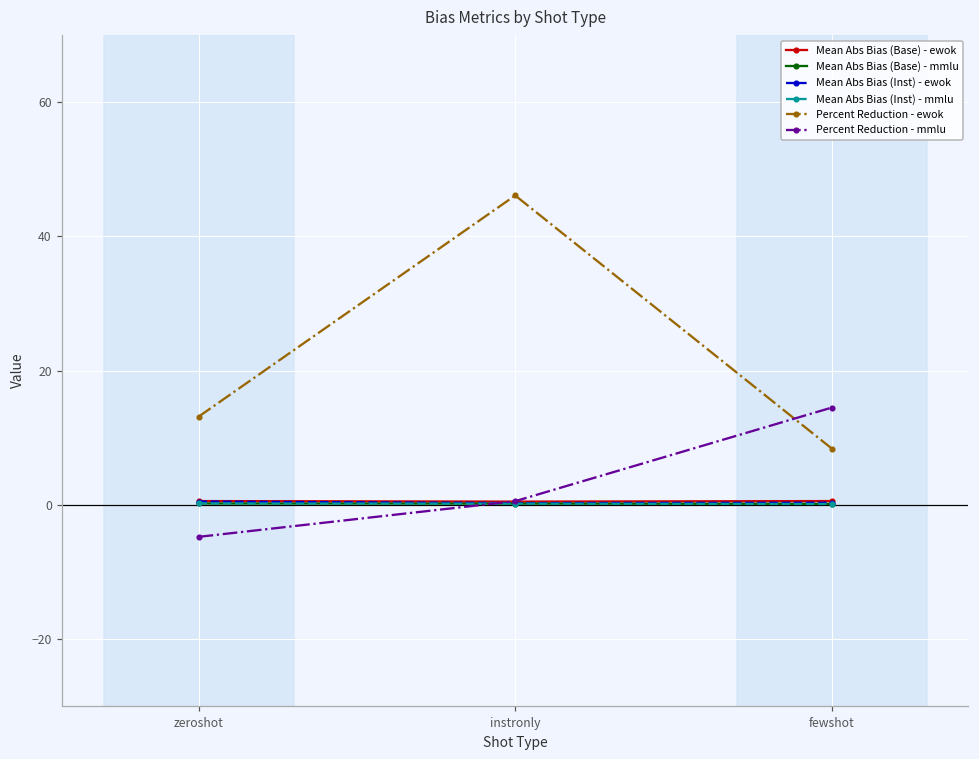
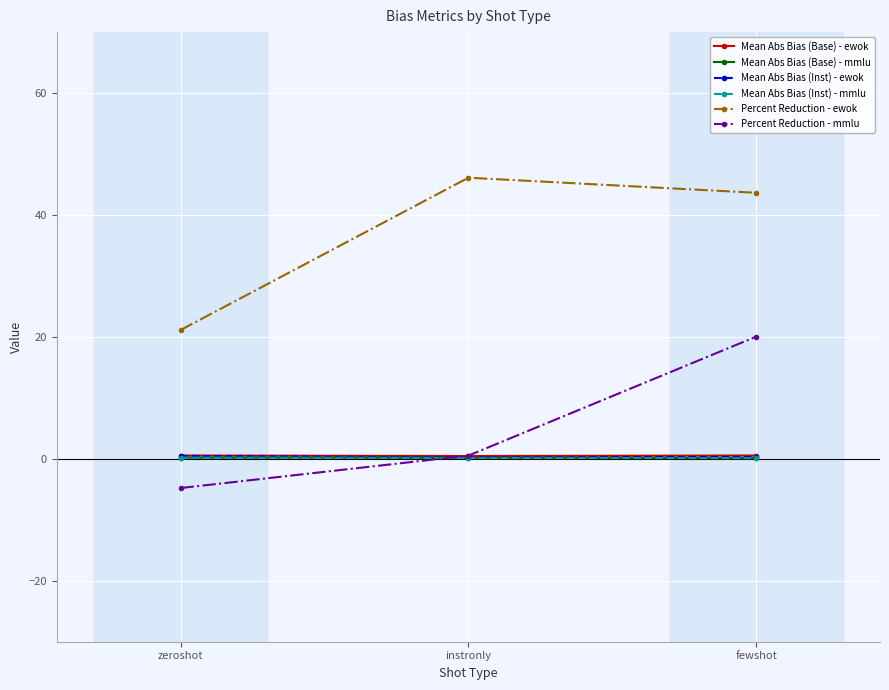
  {
    "Percent Reduction - ewok": {
-     "zeroshot": 13,
+     "zeroshot": 21,
      "instronly": 46,
-     "fewshot": 8
+     "fewshot": 44
    },
    "Percent Reduction - mmlu": {
      "zeroshot": -5,
-     "fewshot": 14
+     "fewshot": 20
    }
  }
